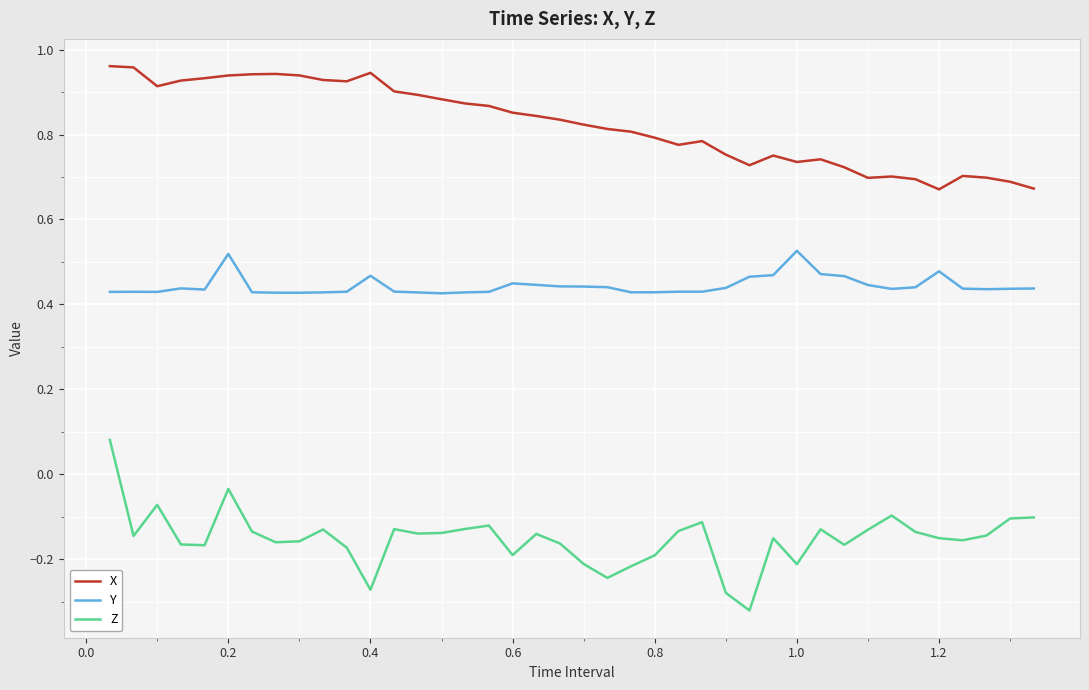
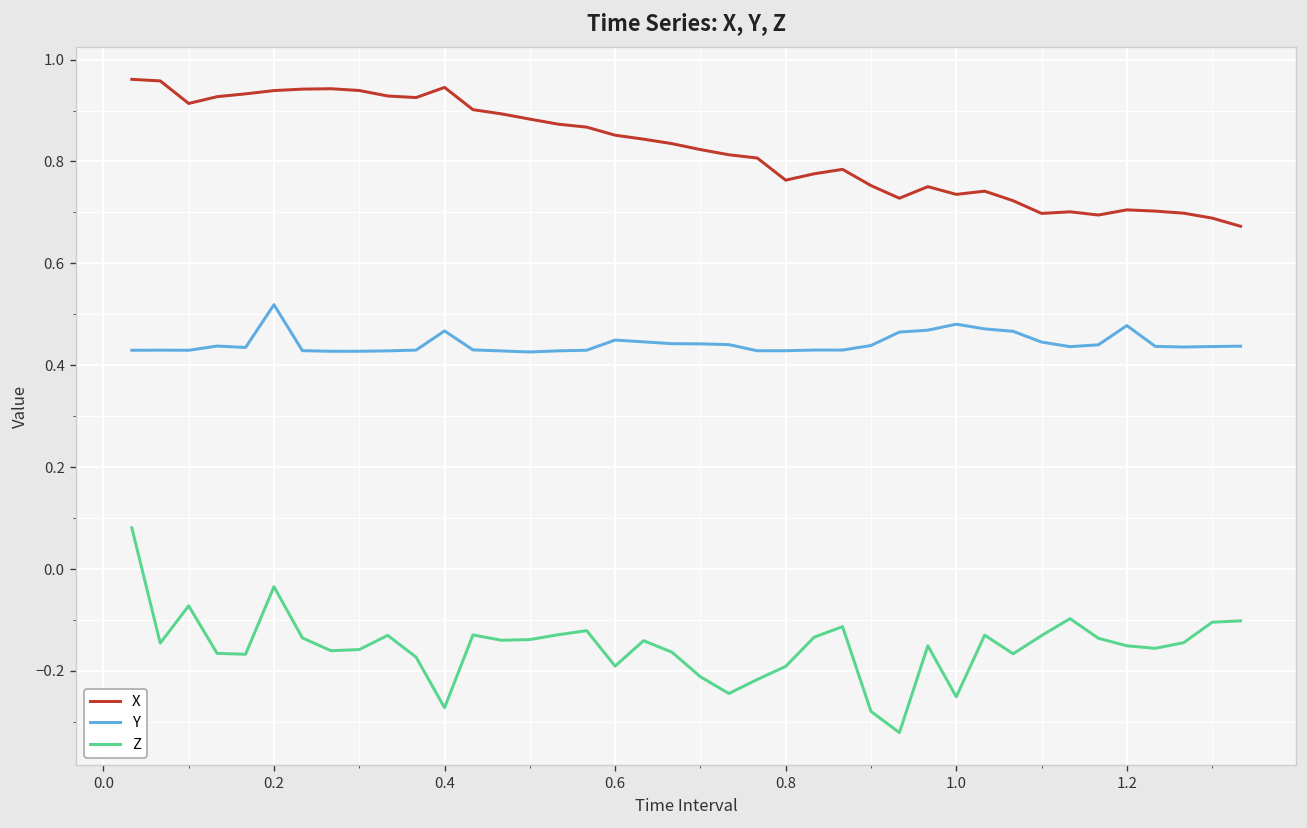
  {
    "X": {
      "0.2": 0.94,
      "0.4": 0.95,
      "0.6": 0.85,
-     "0.8": 0.79,
+     "0.8": 0.76,
      "1.0": 0.74,
-     "1.2": 0.67
+     "1.2": 0.70
    },
    "Y": {
      "0.2": 0.52,
      "0.4": 0.47,
      "0.6": 0.45,
      "0.8": 0.43,
-     "1.0": 0.53,
+     "1.0": 0.48,
      "1.2": 0.48
    },
    "Z": {
      "0.2": -0.03,
      "0.4": -0.27,
      "0.6": -0.19,
      "0.8": -0.19,
-     "1.0": -0.21,
+     "1.0": -0.25,
      "1.2": -0.15
    }
  }
